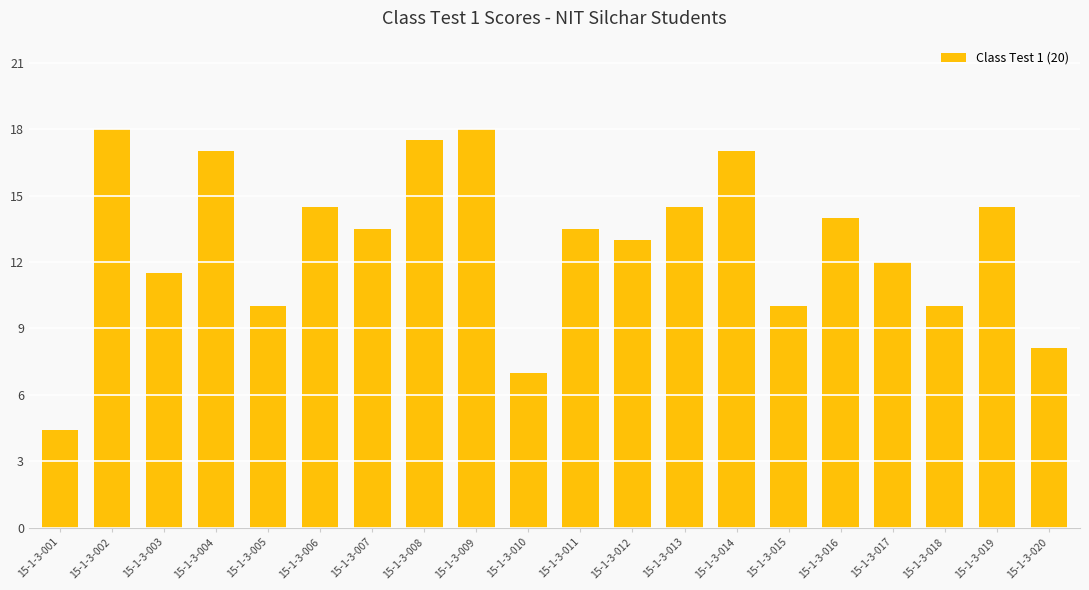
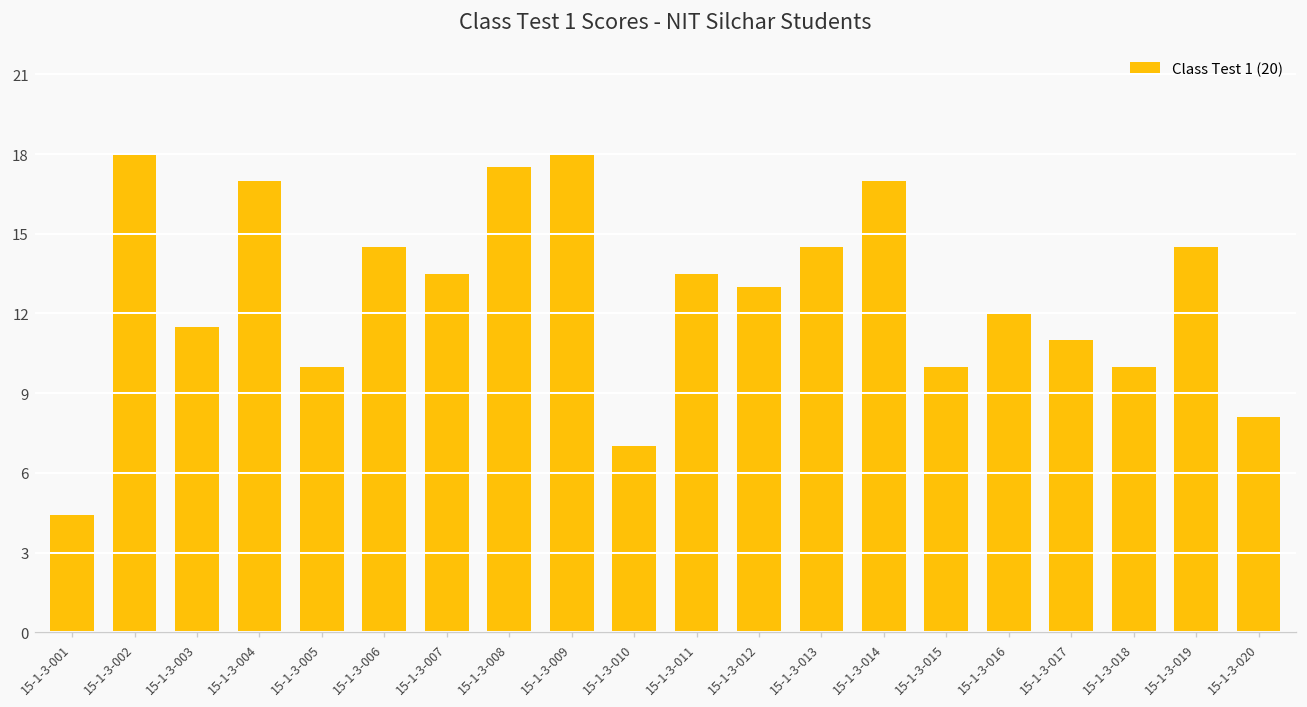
  {
    "15-1-3-001": 4.4,
    "15-1-3-002": 18,
    "15-1-3-003": 11.5,
    "15-1-3-004": 17,
    "15-1-3-005": 10,
    "15-1-3-006": 14.5,
    "15-1-3-007": 13.5,
    "15-1-3-008": 17.5,
    "15-1-3-009": 18,
    "15-1-3-010": 7,
    "15-1-3-011": 13.5,
    "15-1-3-012": 13,
    "15-1-3-013": 14.5,
    "15-1-3-014": 17,
    "15-1-3-015": 10,
-   "15-1-3-016": 14,
-   "15-1-3-017": 12,
+   "15-1-3-016": 12,
+   "15-1-3-017": 11,
    "15-1-3-018": 10,
    "15-1-3-019": 14.5,
    "15-1-3-020": 8
  }
